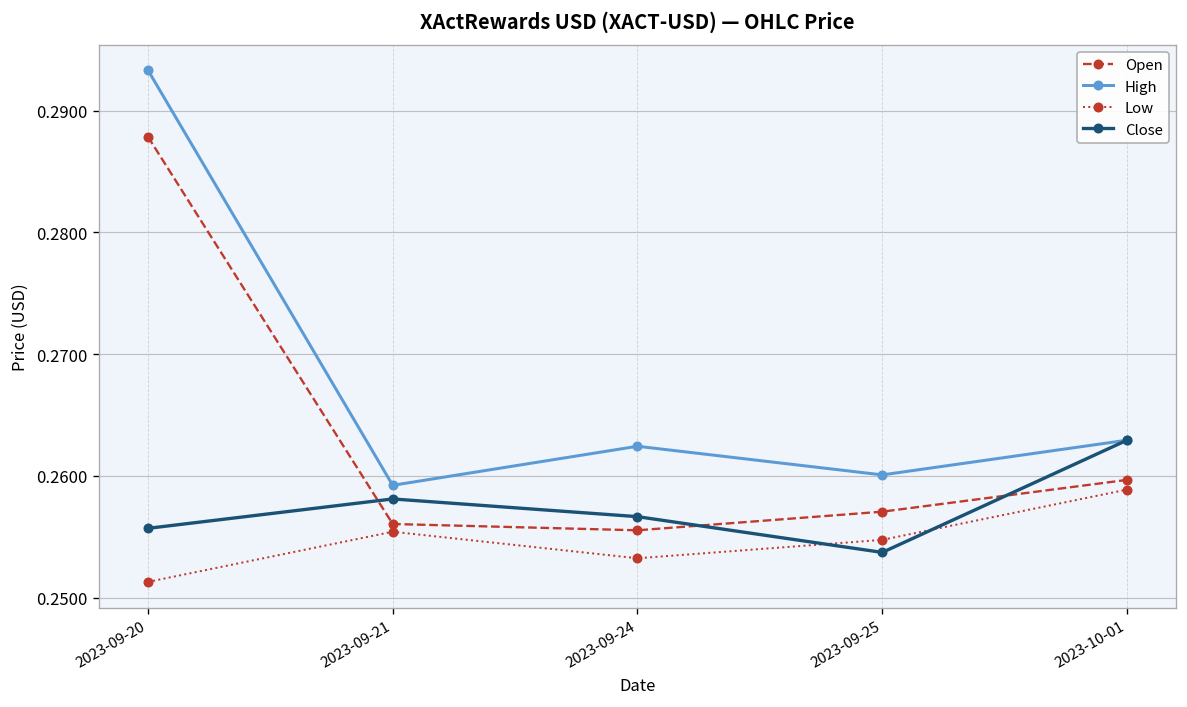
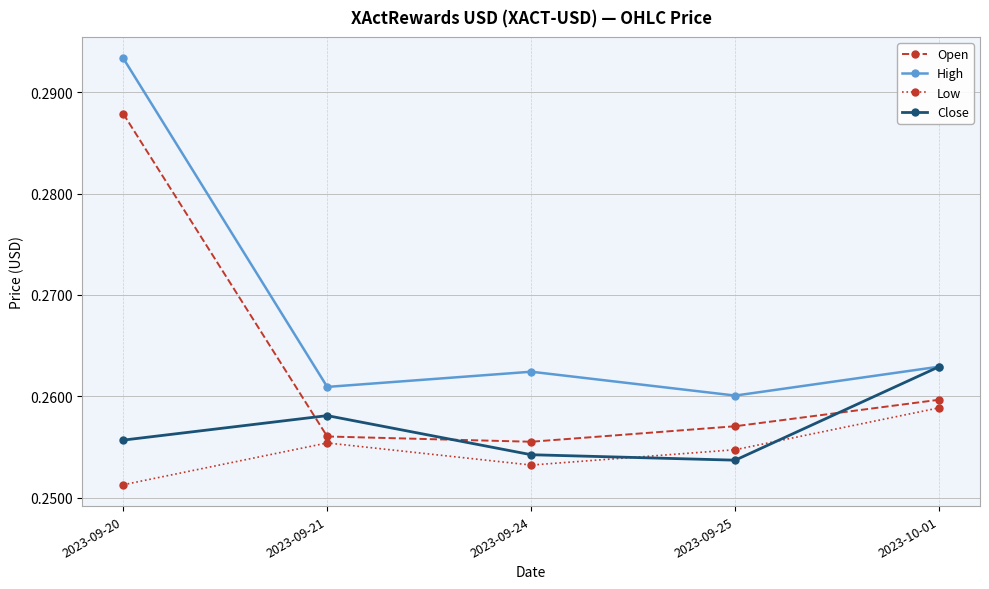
  {
    "High": {
      "2023-09-20": 0.2933,
-     "2023-09-21": 0.2592,
+     "2023-09-21": 0.2609,
      "2023-09-24": 0.2624,
      "2023-09-25": 0.2601
    },
    "Close": {
      "2023-09-20": 0.2557,
      "2023-09-21": 0.2581,
-     "2023-09-24": 0.2566,
+     "2023-09-24": 0.2542,
      "2023-09-25": 0.2537
    }
  }
